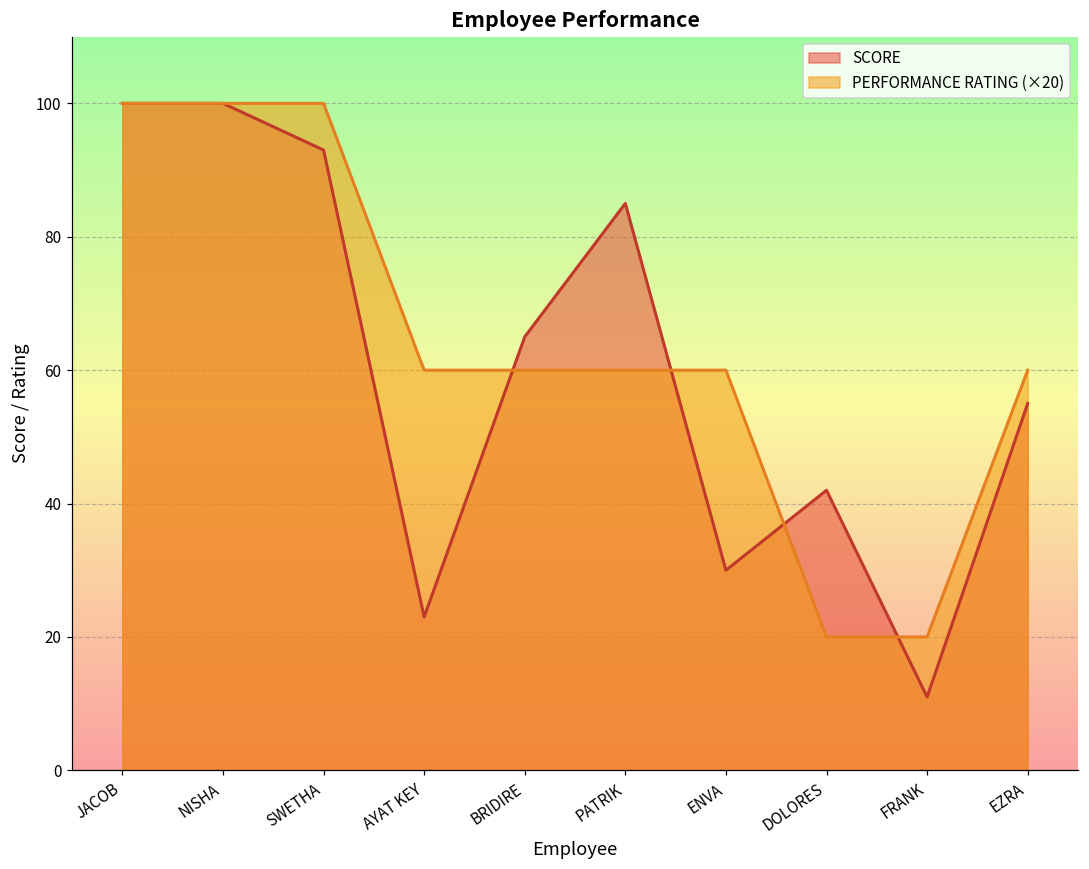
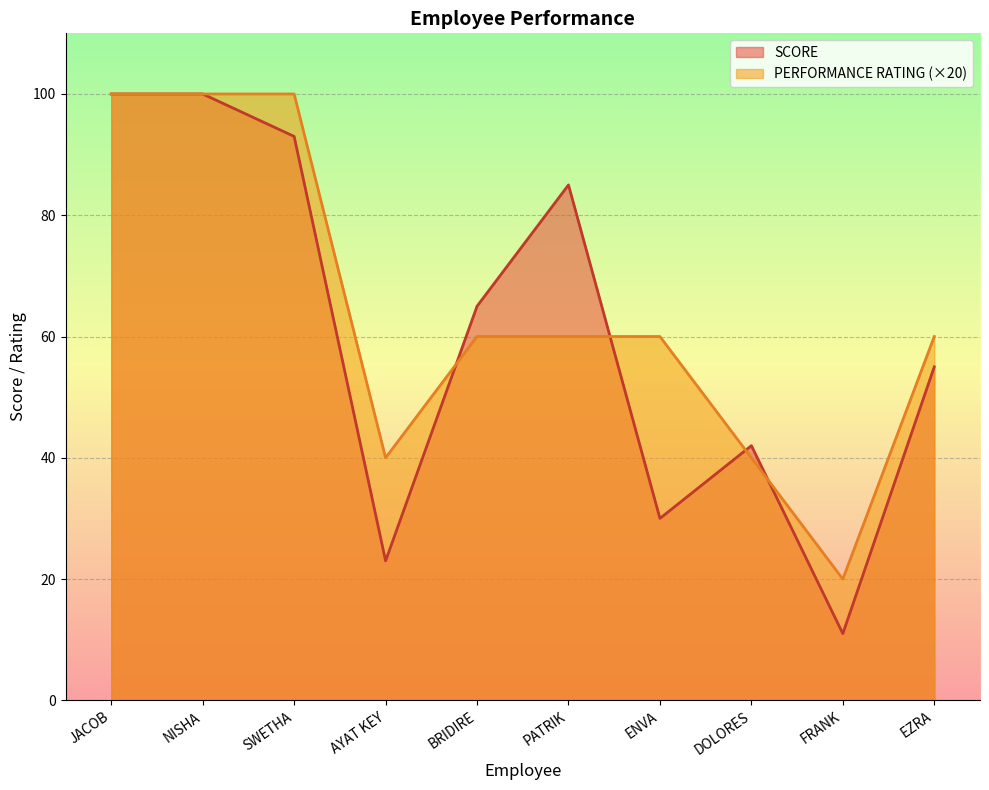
  {
    "SCORE": {
      "SWETHA": 93,
      "AYAT KEY": 23,
      "BRIDIRE": 65,
      "PATRIK": 85,
      "ENVA": 30,
      "DOLORES": 42,
      "FRANK": 11,
      "EZRA": 55
    },
    "PERFORMANCE RATING (×20)": {
      "SWETHA": 100,
-     "AYAT KEY": 60,
+     "AYAT KEY": 40,
      "BRIDIRE": 60,
      "PATRIK": 60,
      "ENVA": 60,
-     "DOLORES": 20,
+     "DOLORES": 40,
      "FRANK": 20,
      "EZRA": 60
    }
  }
